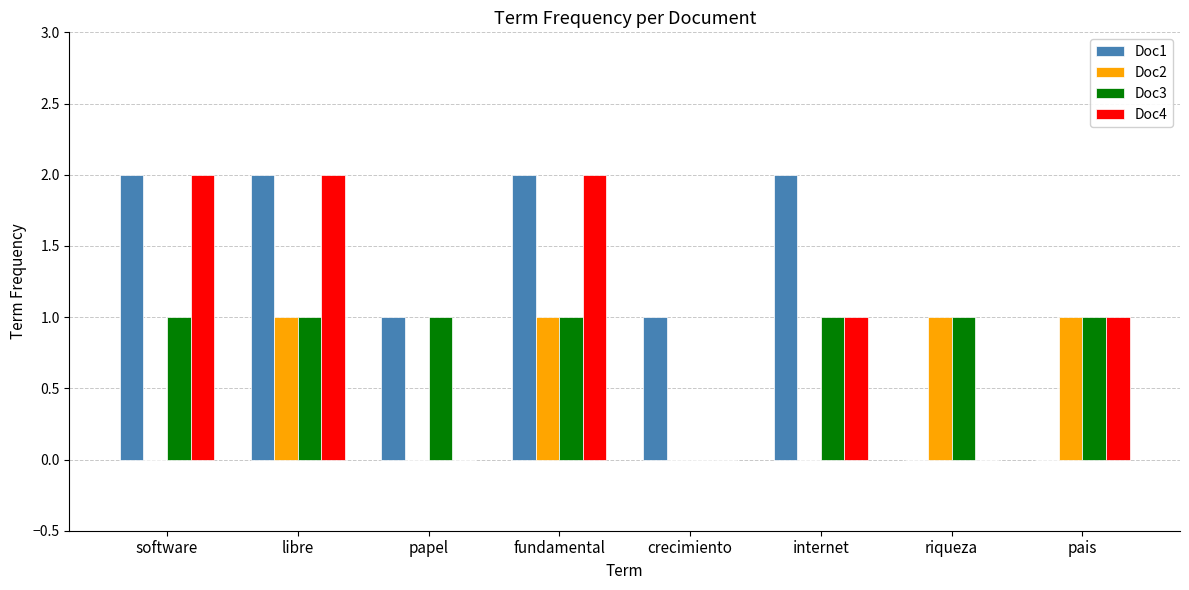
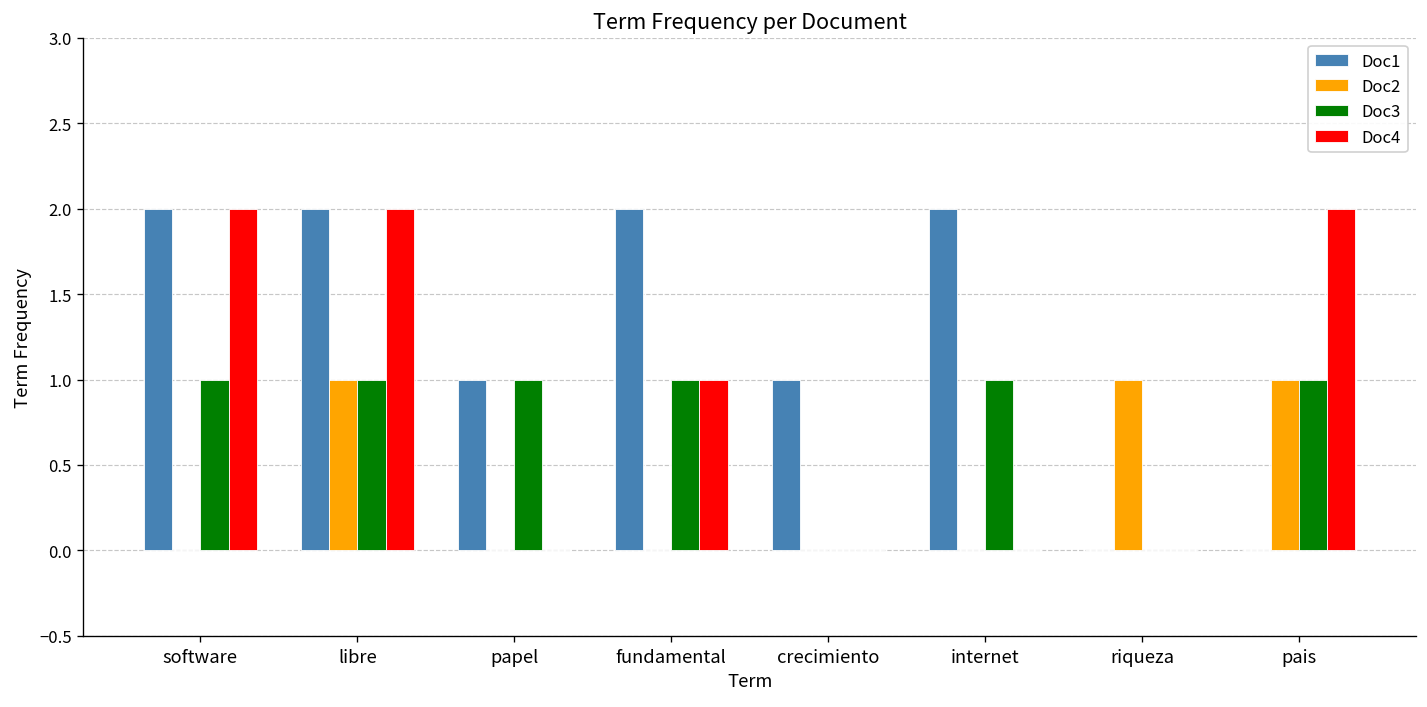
  {
    "Doc1": {
      "software": 2,
      "libre": 2,
      "papel": 1,
      "fundamental": 2,
      "crecimiento": 1,
      "internet": 2,
      "riqueza": 0,
      "pais": 0
    },
    "Doc2": {
      "software": 0,
      "libre": 1,
      "papel": 0,
-     "fundamental": 1,
+     "fundamental": 0,
      "crecimiento": 0,
      "internet": 0,
      "riqueza": 1,
      "pais": 1
    },
    "Doc3": {
      "software": 1,
      "libre": 1,
      "papel": 1,
      "fundamental": 1,
      "crecimiento": 0,
      "internet": 1,
-     "riqueza": 1,
+     "riqueza": 0,
      "pais": 1
    },
    "Doc4": {
      "software": 2,
      "libre": 2,
      "papel": 0,
-     "fundamental": 2,
+     "fundamental": 1,
      "crecimiento": 0,
-     "internet": 1,
+     "internet": 0,
      "riqueza": 0,
-     "pais": 1
+     "pais": 2
    }
  }
